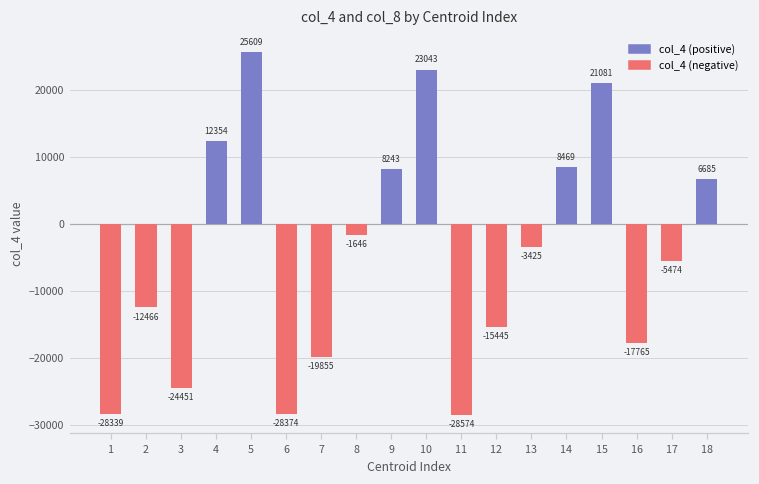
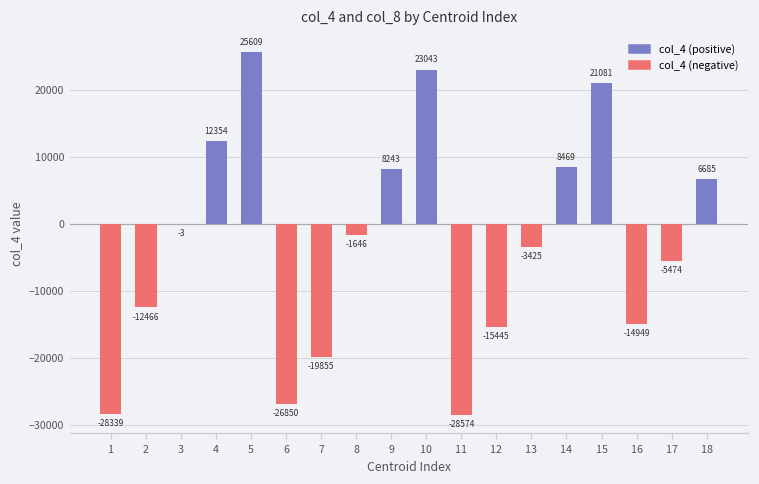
  {
    "1": -28339,
    "2": -12466,
-   "3": -24451,
+   "3": -3,
    "4": 12354,
    "5": 25609,
-   "6": -28374,
+   "6": -26850,
    "7": -19855,
    "8": -1646,
    "9": 8243,
    "10": 23043,
    "11": -28574,
    "12": -15445,
    "13": -3425,
    "14": 8469,
    "15": 21081,
-   "16": -17765,
+   "16": -14949,
    "17": -5474,
    "18": 6685
  }
